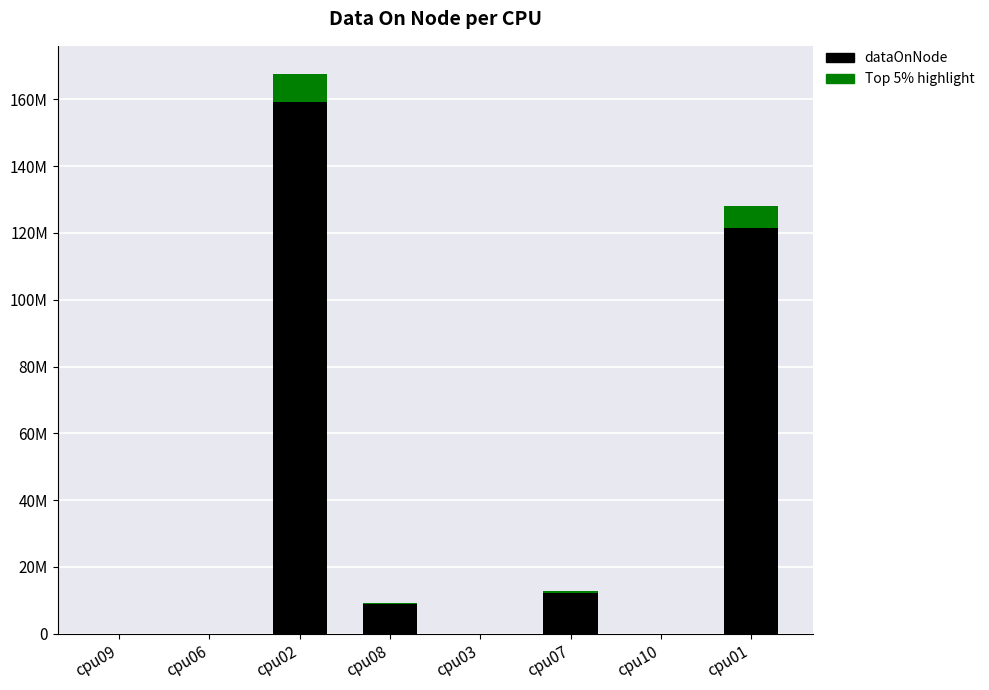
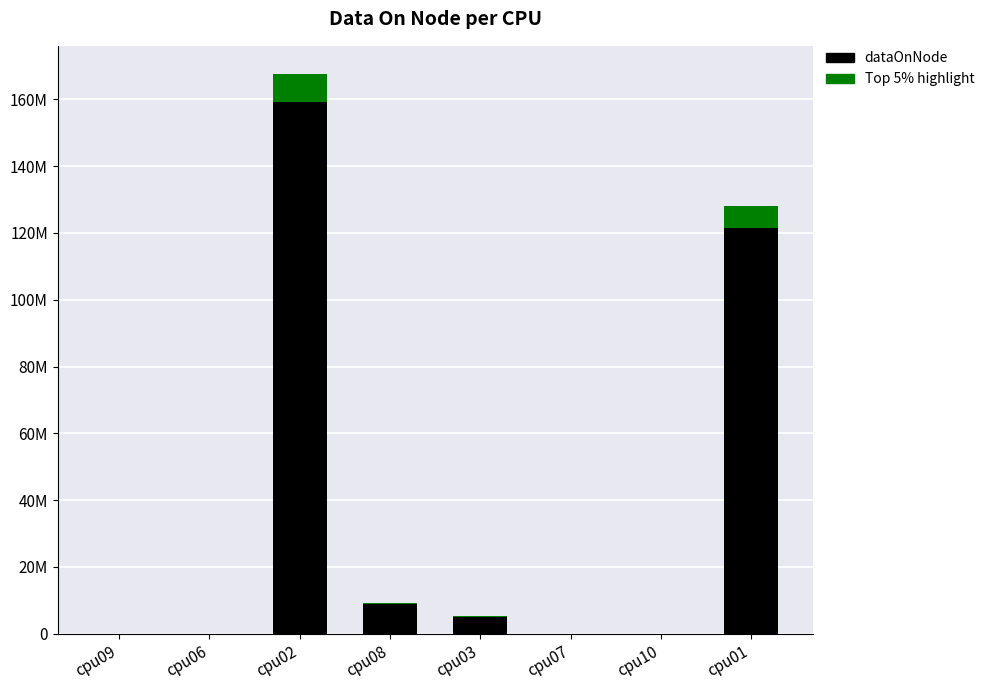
  {
    "dataOnNode": {
      "cpu02": 168000000,
      "cpu08": 9000000,
-     "cpu03": 0,
-     "cpu07": 13000000,
+     "cpu03": 5000000,
+     "cpu07": 0,
      "cpu01": 128000000
    }
  }
